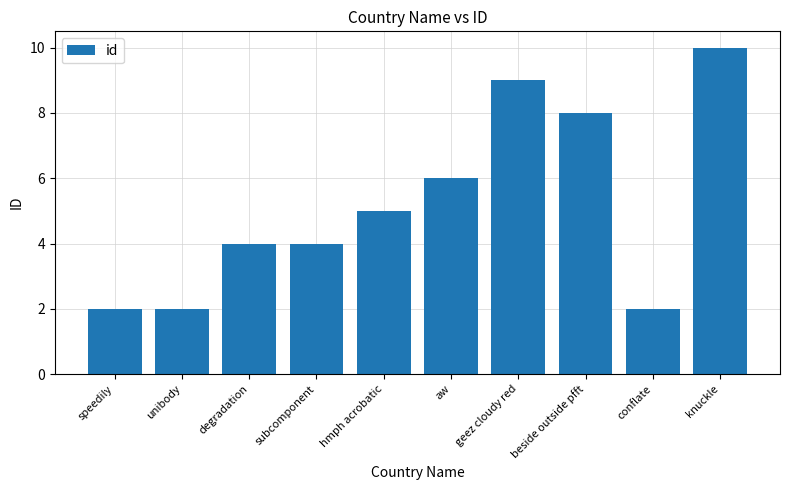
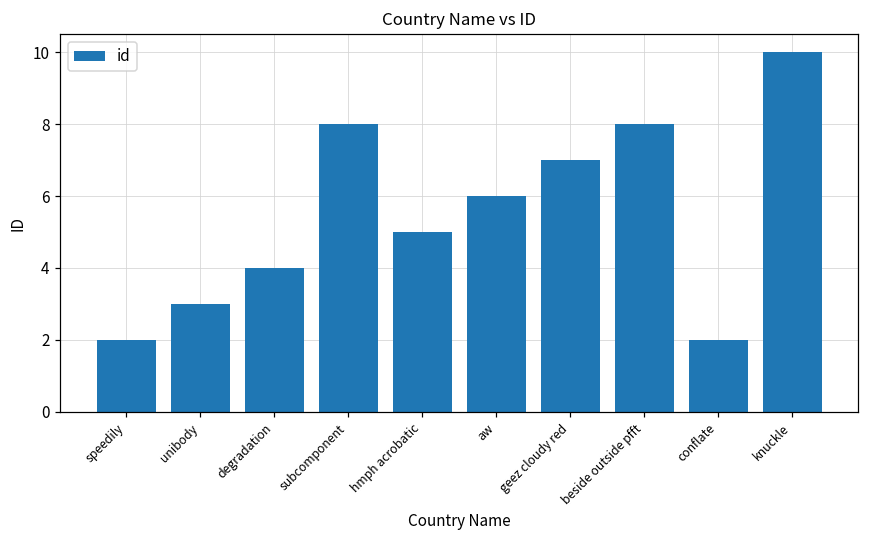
  {
    "speedily": 2,
-   "unibody": 2,
+   "unibody": 3,
    "degradation": 4,
-   "subcomponent": 4,
+   "subcomponent": 8,
    "hmph acrobatic": 5,
    "aw": 6,
-   "geez cloudy red": 9,
+   "geez cloudy red": 7,
    "beside outside pfft": 8,
    "conflate": 2,
    "knuckle": 10
  }
